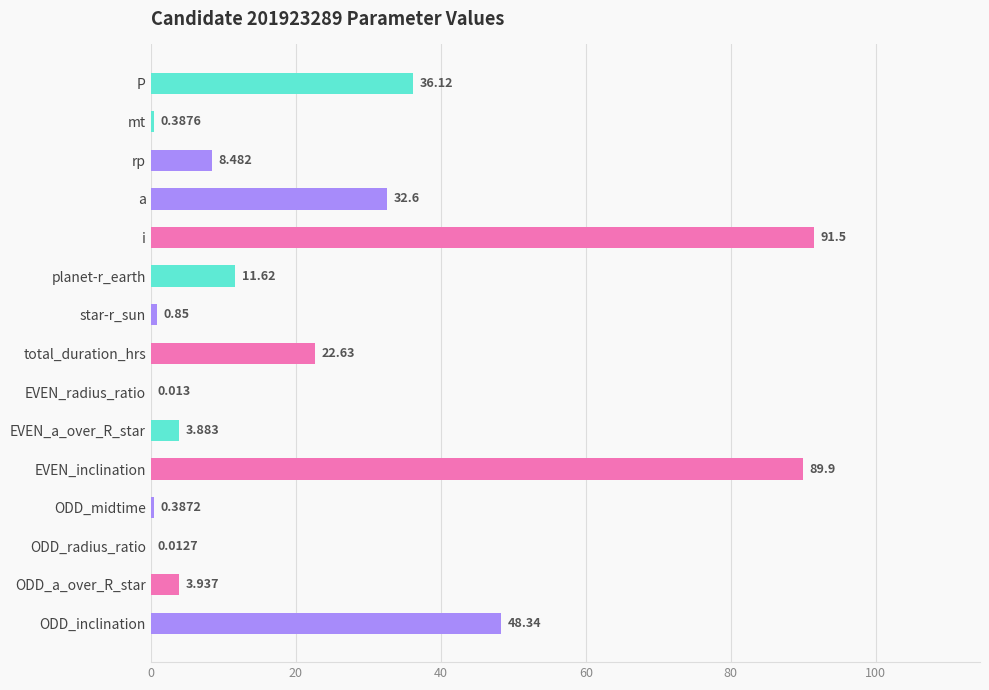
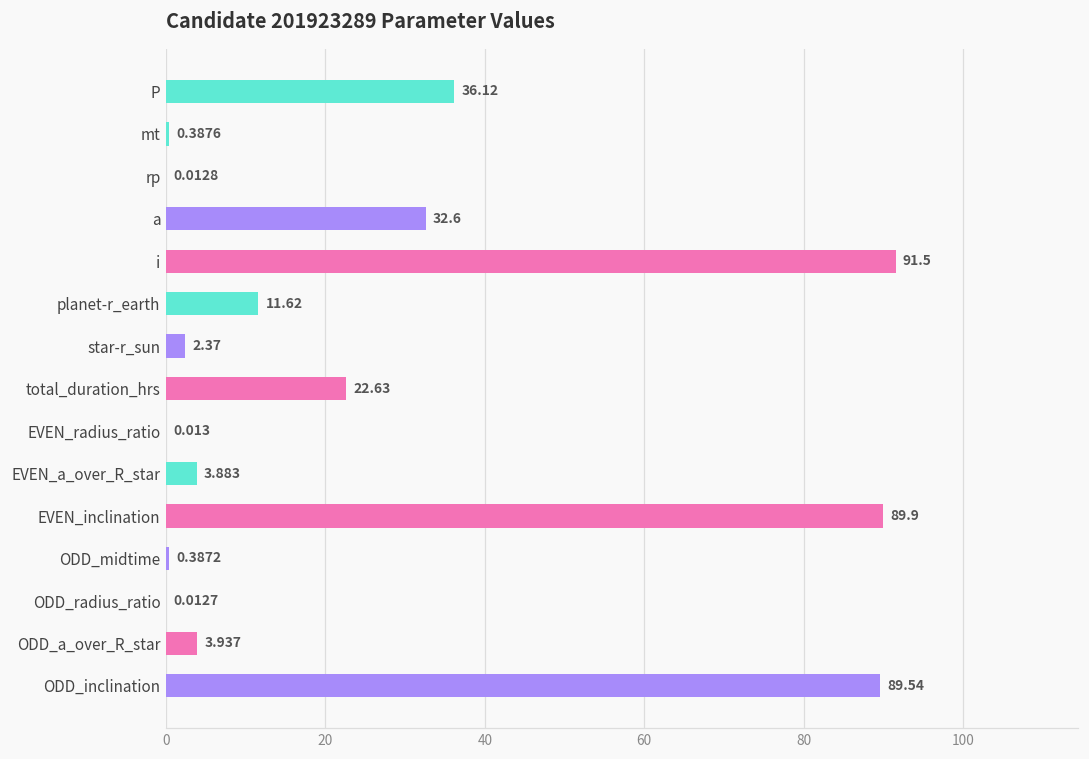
  {
    "P": 36.12,
    "mt": 0.3876,
-   "rp": 8.482,
+   "rp": 0.0128,
    "a": 32.6,
    "i": 91.5,
    "planet-r_earth": 11.62,
-   "star-r_sun": 0.85,
+   "star-r_sun": 2.37,
    "total_duration_hrs": 22.63,
    "EVEN_radius_ratio": 0.013,
    "EVEN_a_over_R_star": 3.883,
    "EVEN_inclination": 89.9,
    "ODD_midtime": 0.3872,
    "ODD_radius_ratio": 0.0127,
    "ODD_a_over_R_star": 3.937,
-   "ODD_inclination": 48.34
+   "ODD_inclination": 89.54
  }
